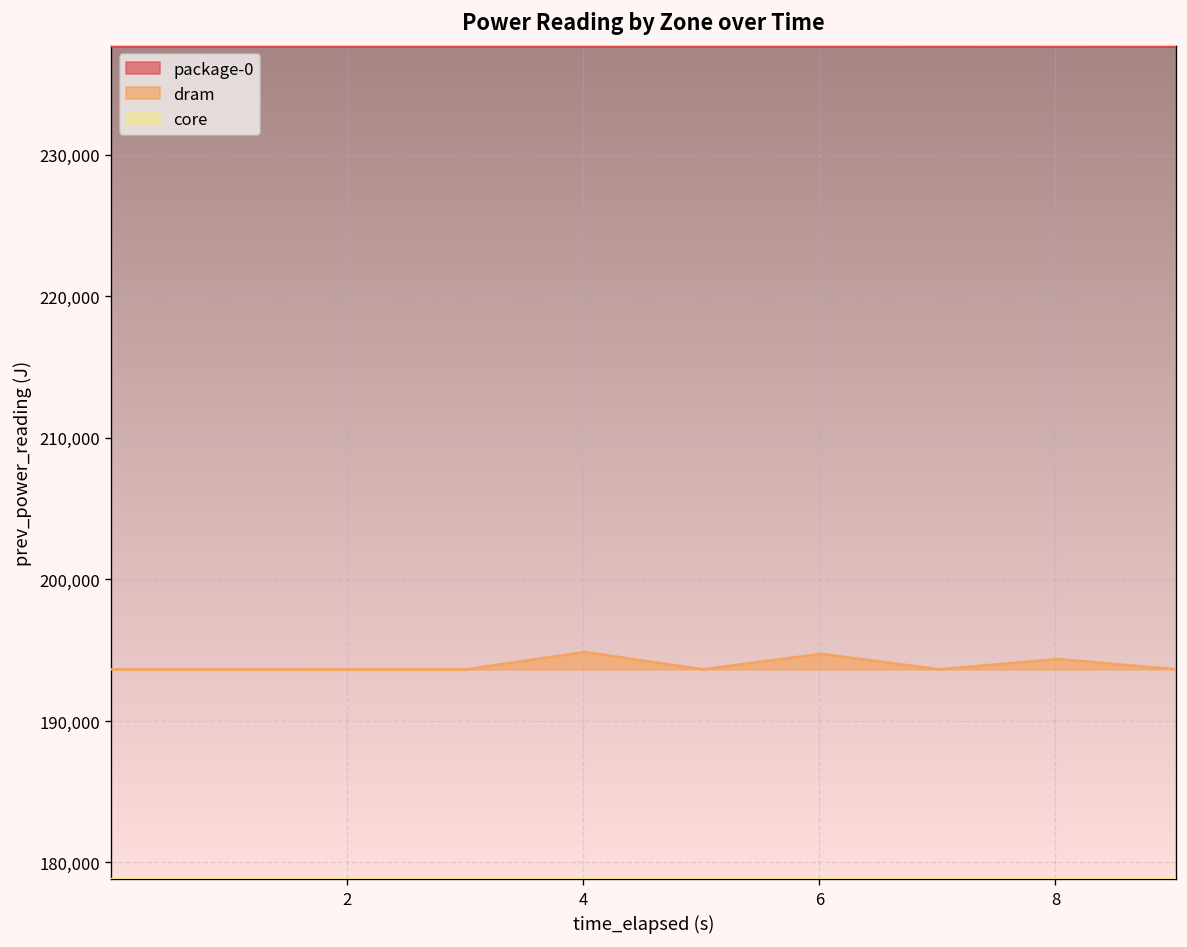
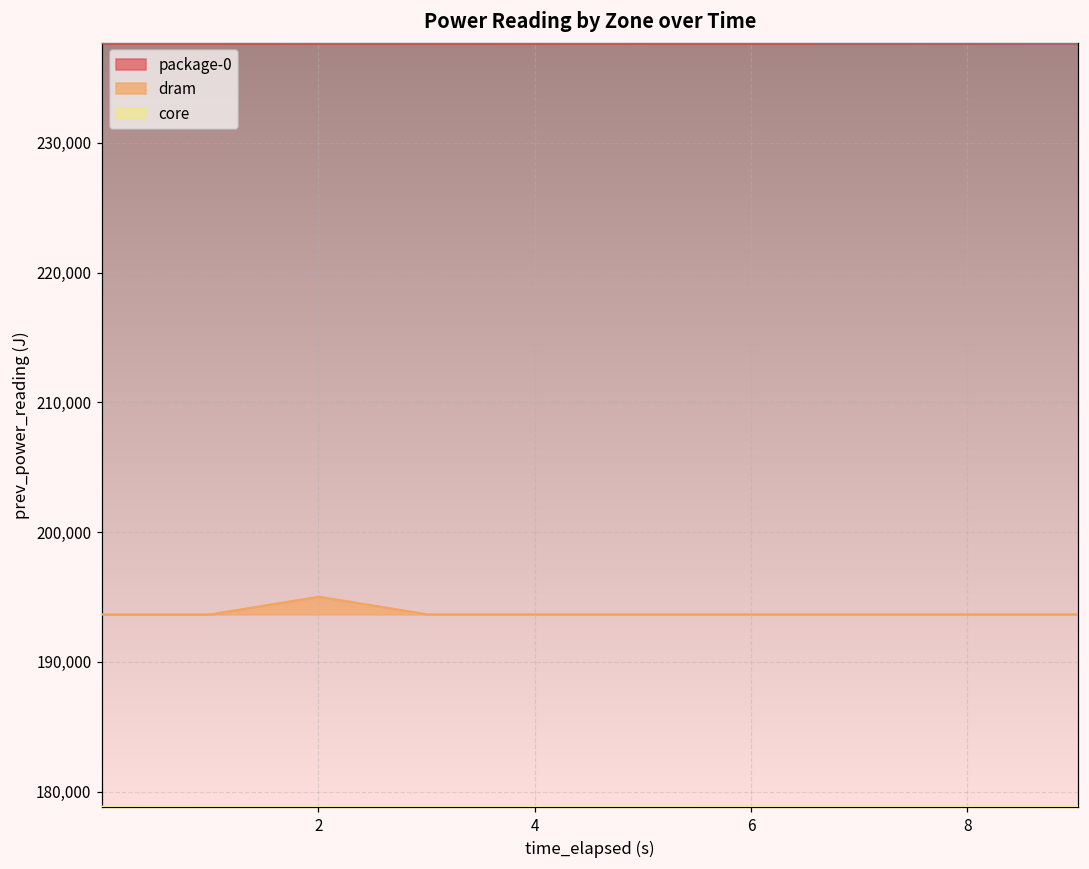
  {
    "package-0": {
      "2": "237,700",
      "4": "237,700",
      "6": "237,700",
      "8": "237,700"
    },
    "dram": {
-     "2": "193,700",
-     "4": "194,900",
-     "6": "194,700",
-     "8": "194,400"
+     "2": "195,000",
+     "4": "193,700",
+     "6": "193,700",
+     "8": "193,700"
    },
    "core": {
      "2": "178,800",
      "4": "178,800",
      "6": "178,800",
      "8": "178,800"
    }
  }
